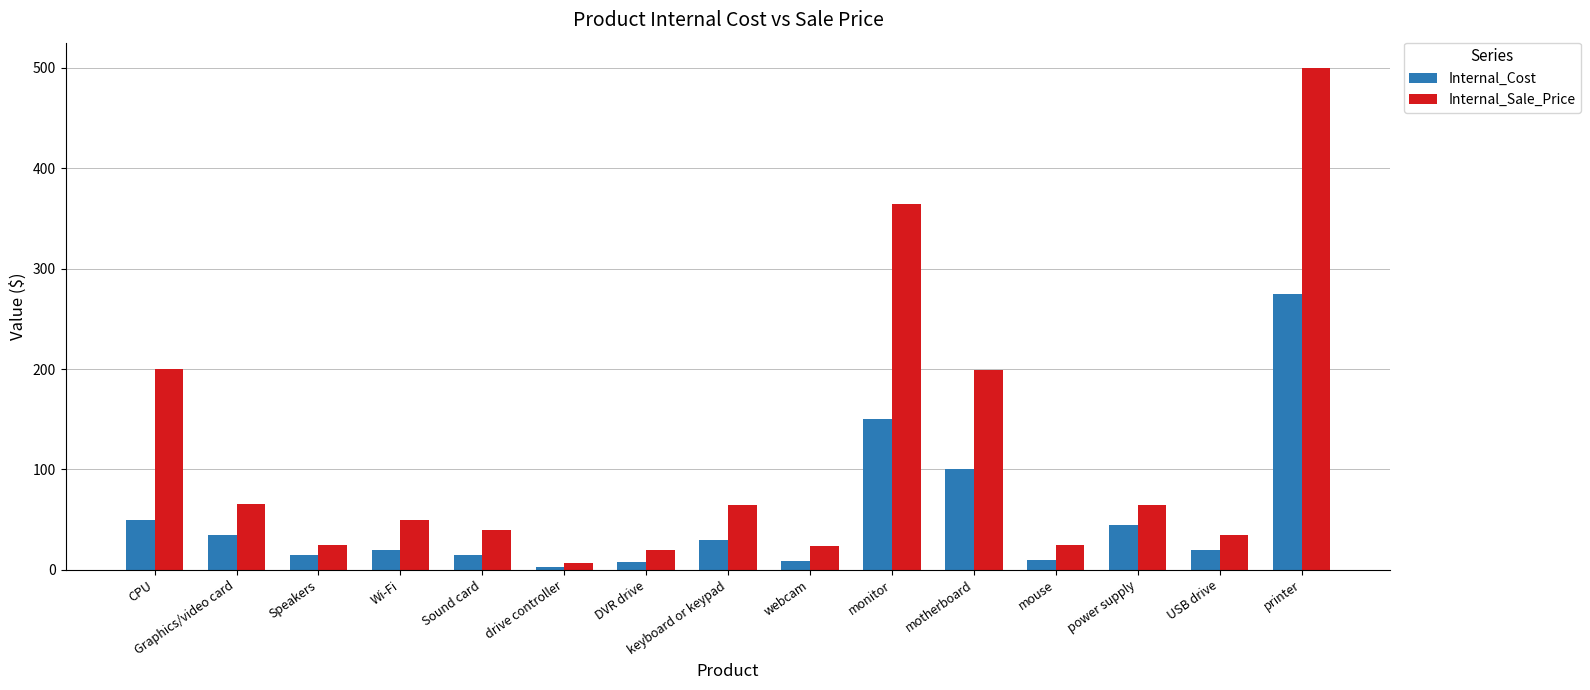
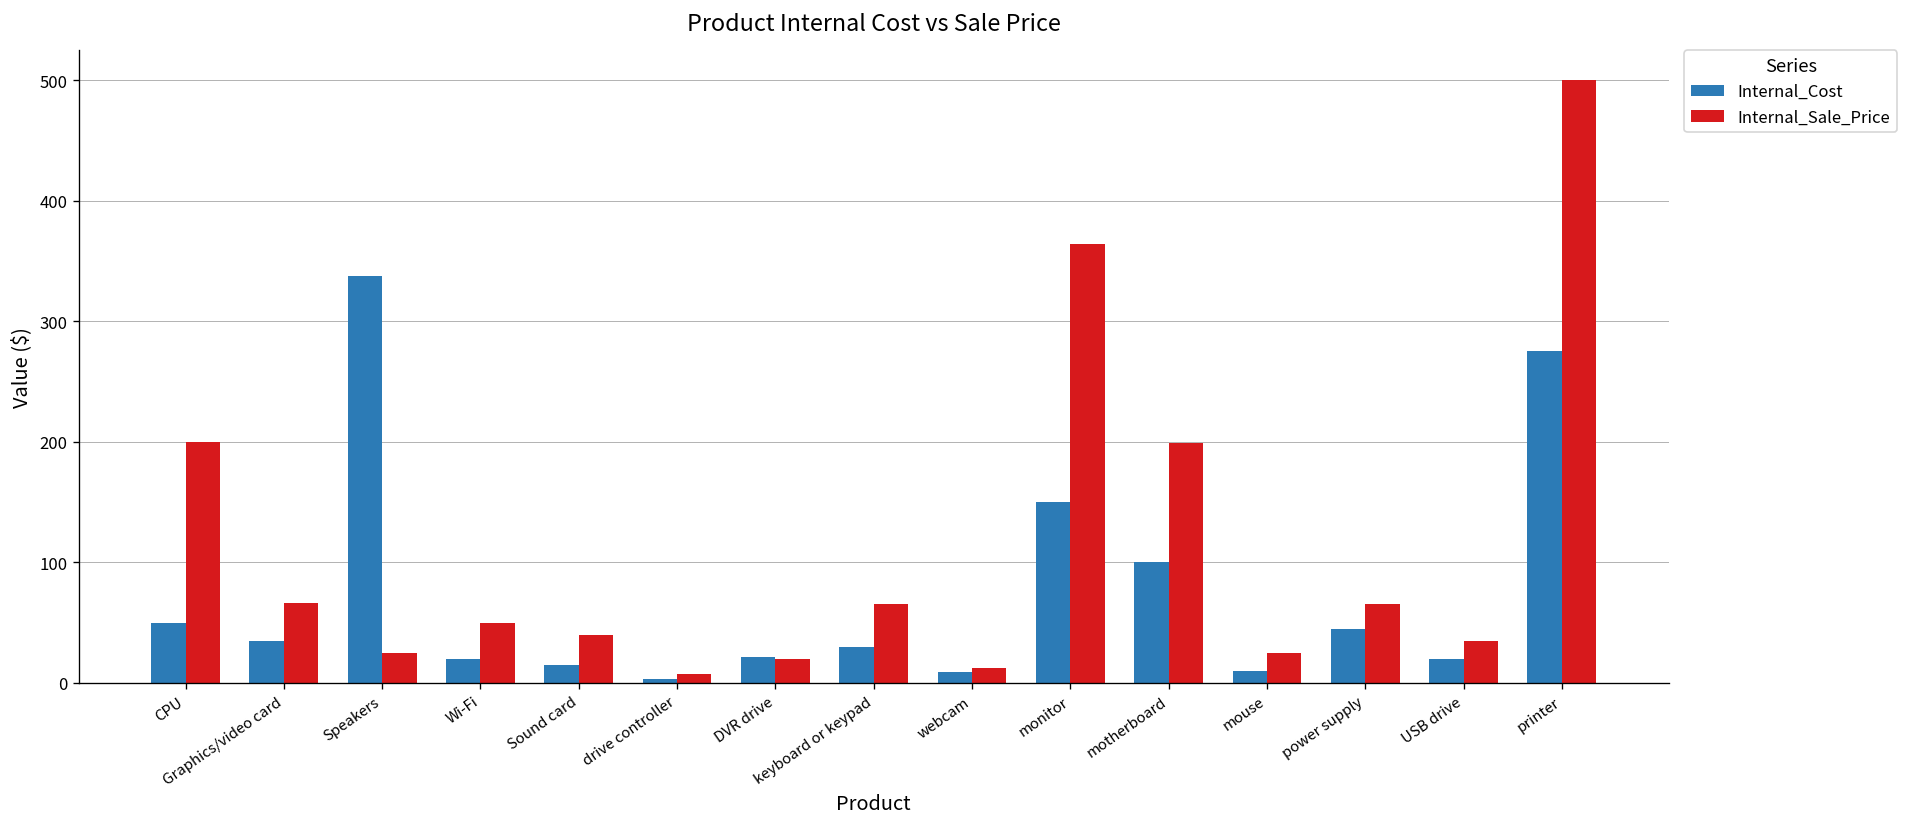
  {
    "Internal_Cost": {
      "CPU": 50,
      "Graphics/video card": 35,
-     "Speakers": 15,
+     "Speakers": 338,
      "Wi-Fi": 20,
      "Sound card": 15,
      "drive controller": 3,
-     "DVR drive": 8,
+     "DVR drive": 21,
      "keyboard or keypad": 30,
      "webcam": 9,
      "monitor": 150,
      "motherboard": 100,
      "mouse": 10,
      "power supply": 45,
      "USB drive": 20,
      "printer": 275
    },
    "Internal_Sale_Price": {
      "CPU": 200,
      "Graphics/video card": 66,
      "Speakers": 25,
      "Wi-Fi": 50,
      "Sound card": 40,
      "drive controller": 7,
      "DVR drive": 20,
      "keyboard or keypad": 65,
-     "webcam": 24,
+     "webcam": 12,
      "monitor": 364,
      "motherboard": 199,
      "mouse": 25,
      "power supply": 65,
      "USB drive": 35,
      "printer": 500
    }
  }
